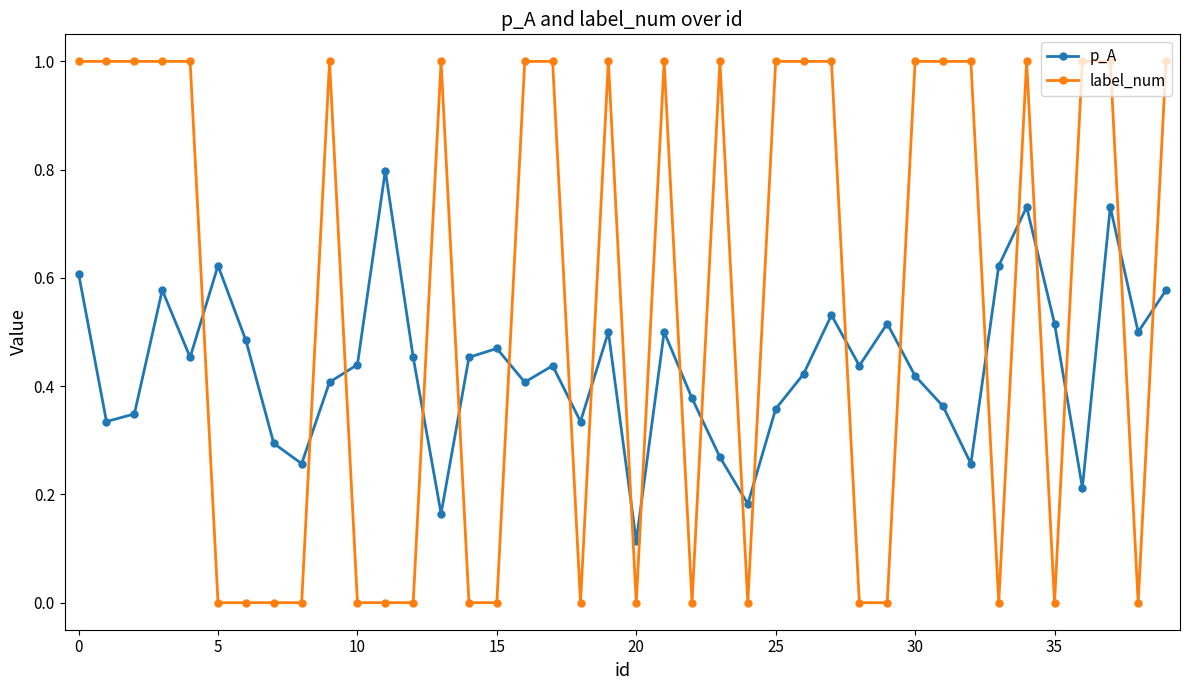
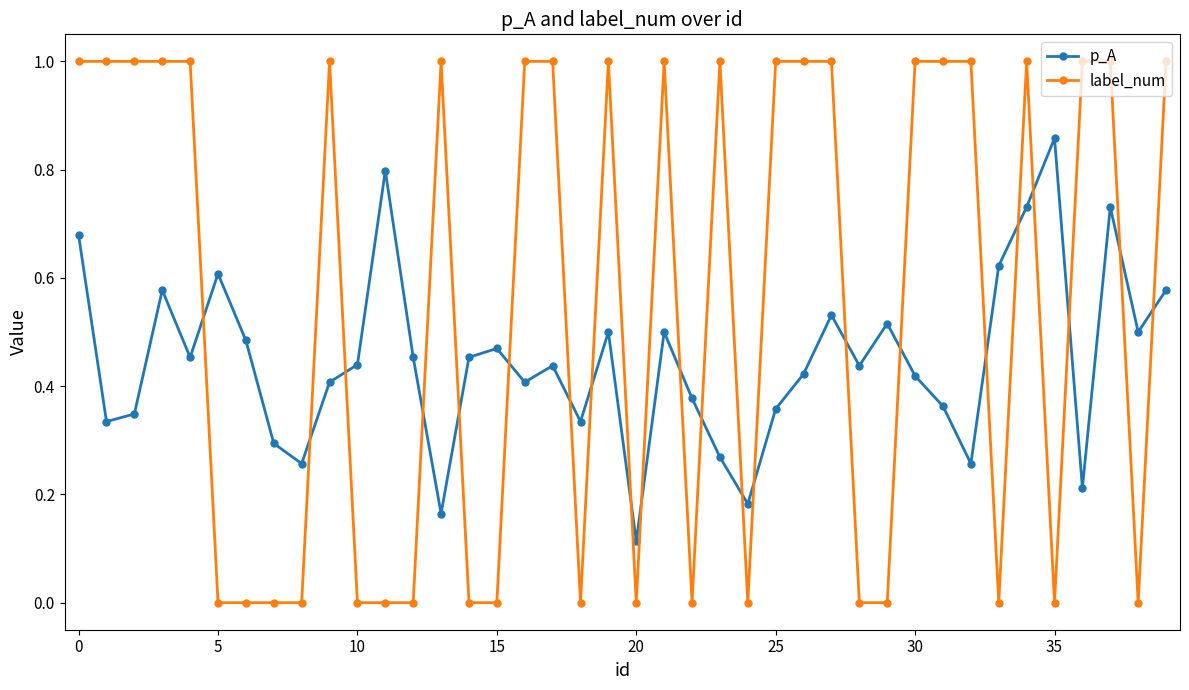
  {
    "p_A": {
-     "0": 0.61,
-     "5": 0.62,
+     "0": 0.68,
+     "5": 0.61,
      "10": 0.44,
      "15": 0.47,
      "20": 0.11,
      "25": 0.36,
      "30": 0.42,
-     "35": 0.52
+     "35": 0.86
    },
    "label_num": {
      "0": 1.00,
      "5": 0.00,
      "10": 0.00,
      "15": 0.00,
      "20": 0.00,
      "25": 1.00,
      "30": 1.00,
      "35": 0.00
    }
  }
